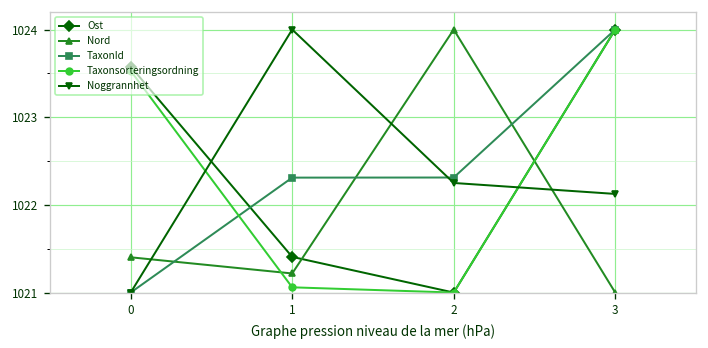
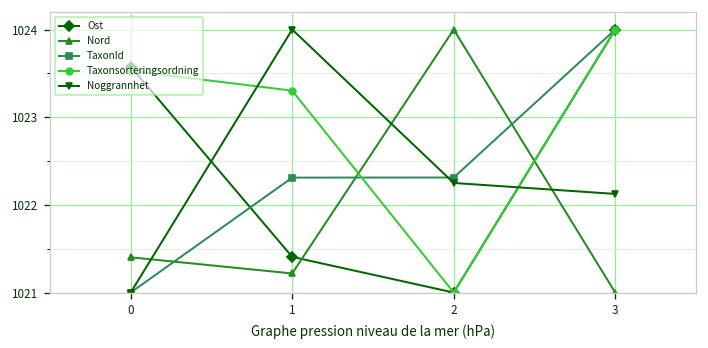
  {
    "Taxonsorteringsordning": {
-     "1": 1021.1
+     "1": 1023.3
    }
  }
